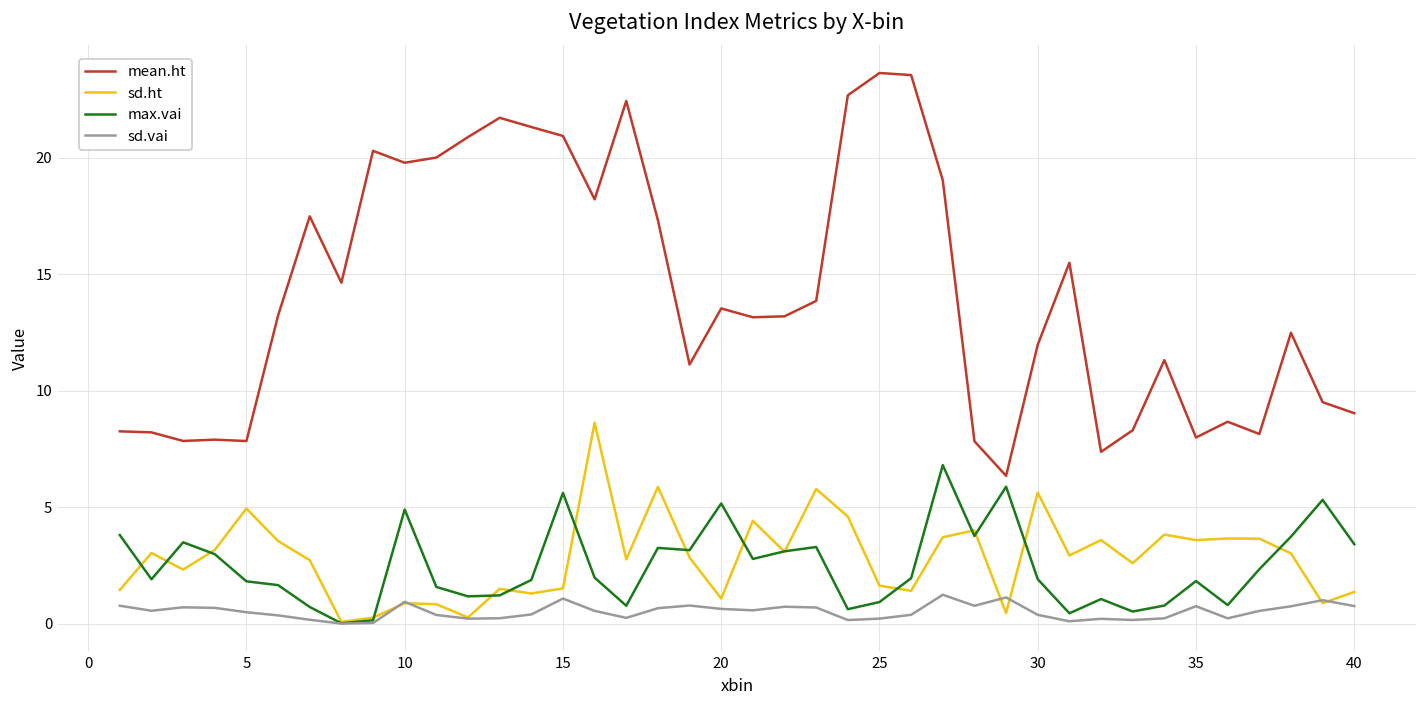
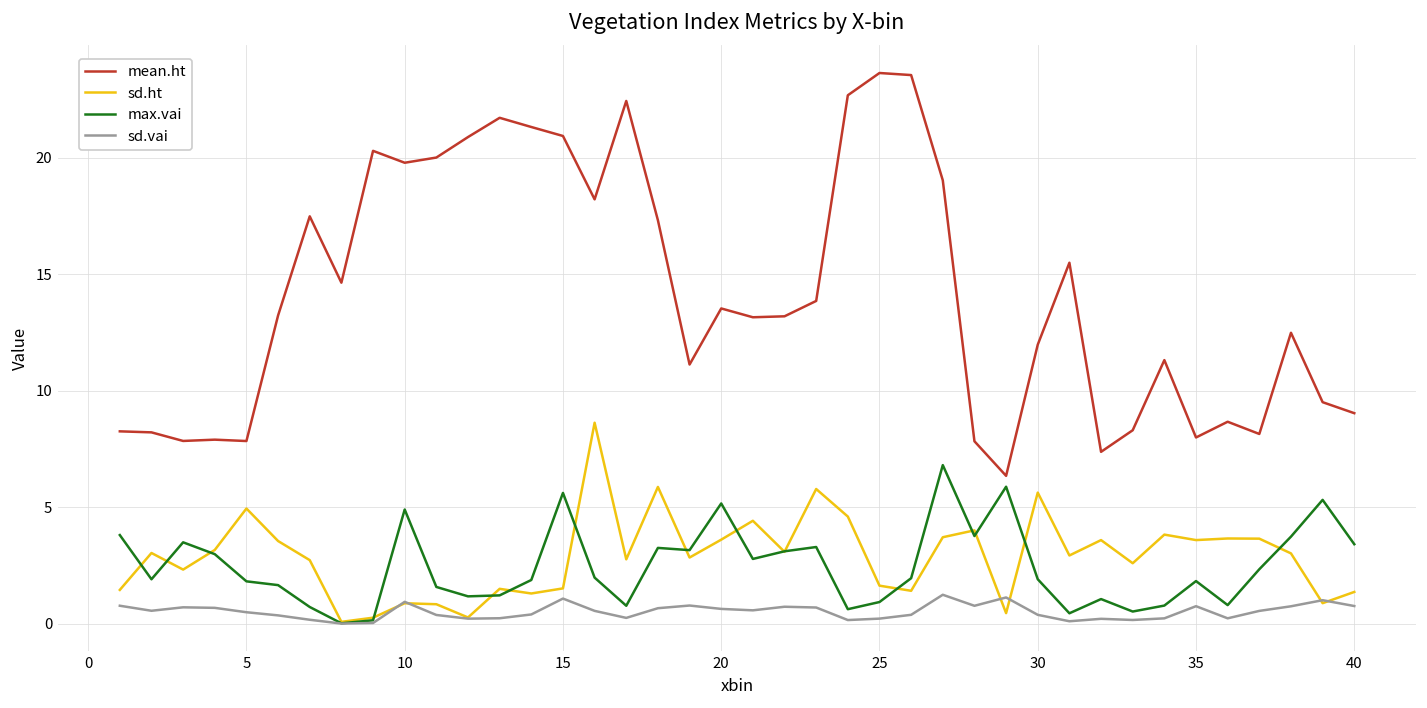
  {
    "mean.ht": {
      "5": 7.8,
      "10": 19.8,
      "15": 20.9,
      "20": 13.5,
      "25": 23.6,
      "30": 12.0,
      "35": 8.0,
      "40": 9.0
    },
    "sd.ht": {
      "5": 4.9,
      "15": 1.5,
-     "20": 1.1,
+     "20": 3.6,
      "25": 1.6,
      "30": 5.6,
      "35": 3.6,
      "40": 1.4
    },
    "max.vai": {
      "5": 1.8,
      "10": 4.9,
      "15": 5.6,
      "20": 5.2,
      "25": 0.9,
      "30": 1.9,
      "35": 1.8,
      "40": 3.4
    },
    "sd.vai": {
      "5": 0.5,
      "15": 1.1,
      "20": 0.6,
      "25": 0.2,
      "30": 0.4,
      "35": 0.7,
      "40": 0.8
    }
  }
